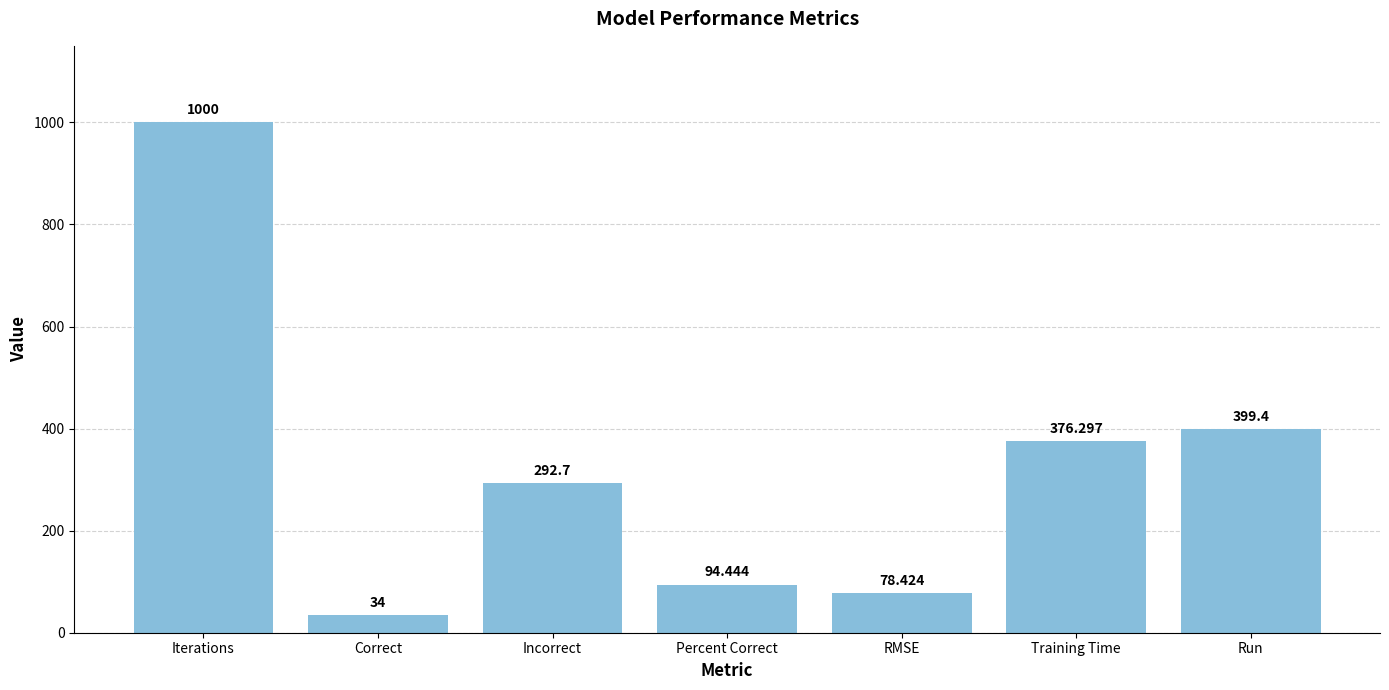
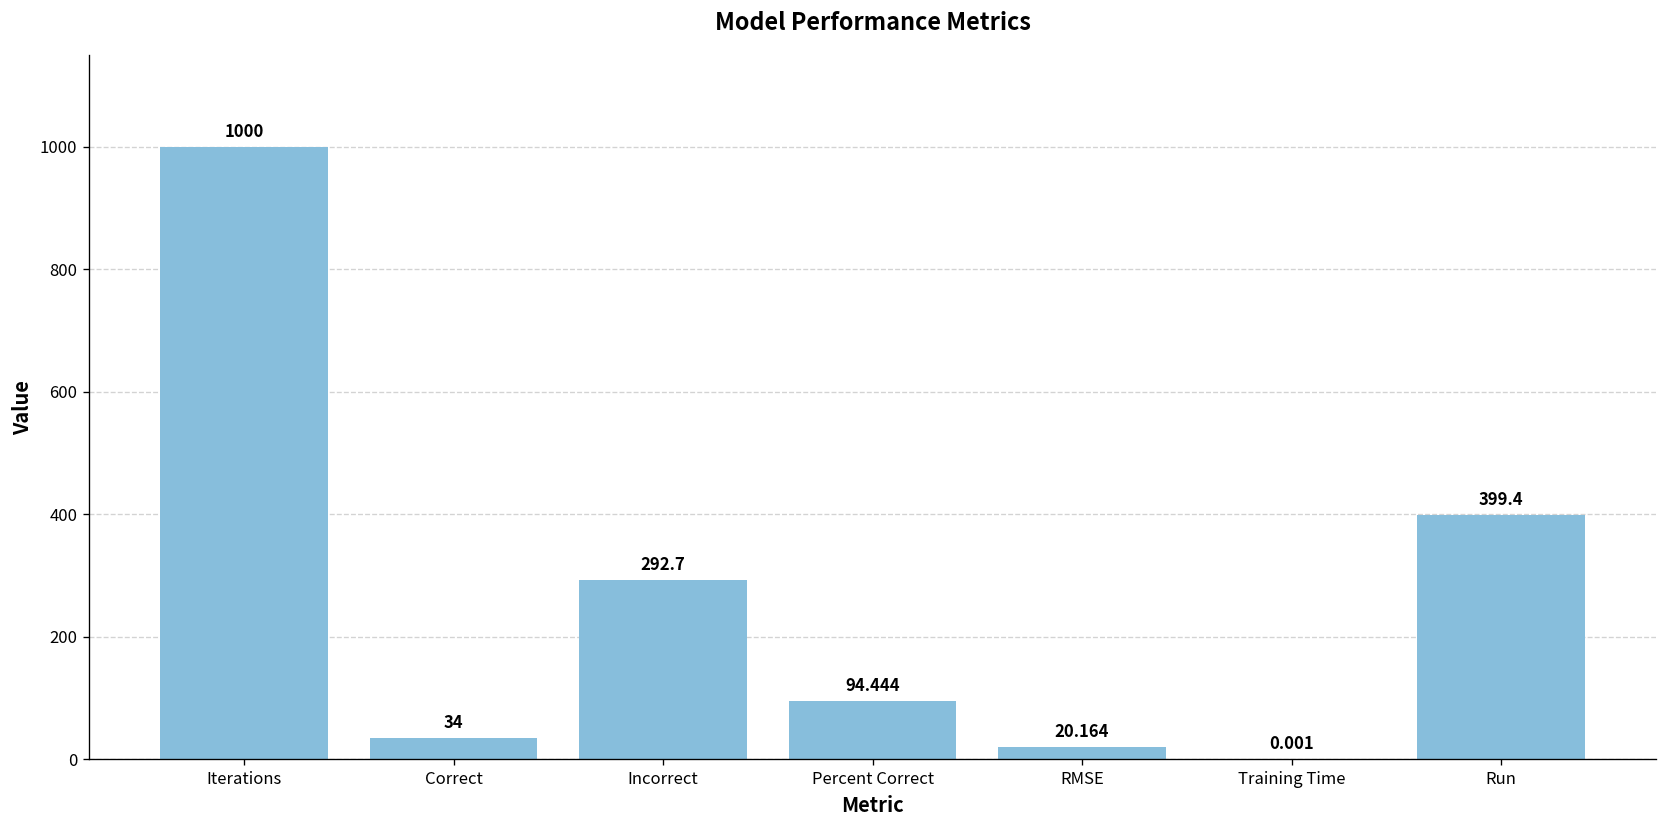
  {
    "Iterations": 1000,
    "Correct": 34,
    "Incorrect": 292.7,
    "Percent Correct": 94.444,
-   "RMSE": 78.424,
-   "Training Time": 376.297,
+   "RMSE": 20.164,
+   "Training Time": 0.001,
    "Run": 399.4
  }
